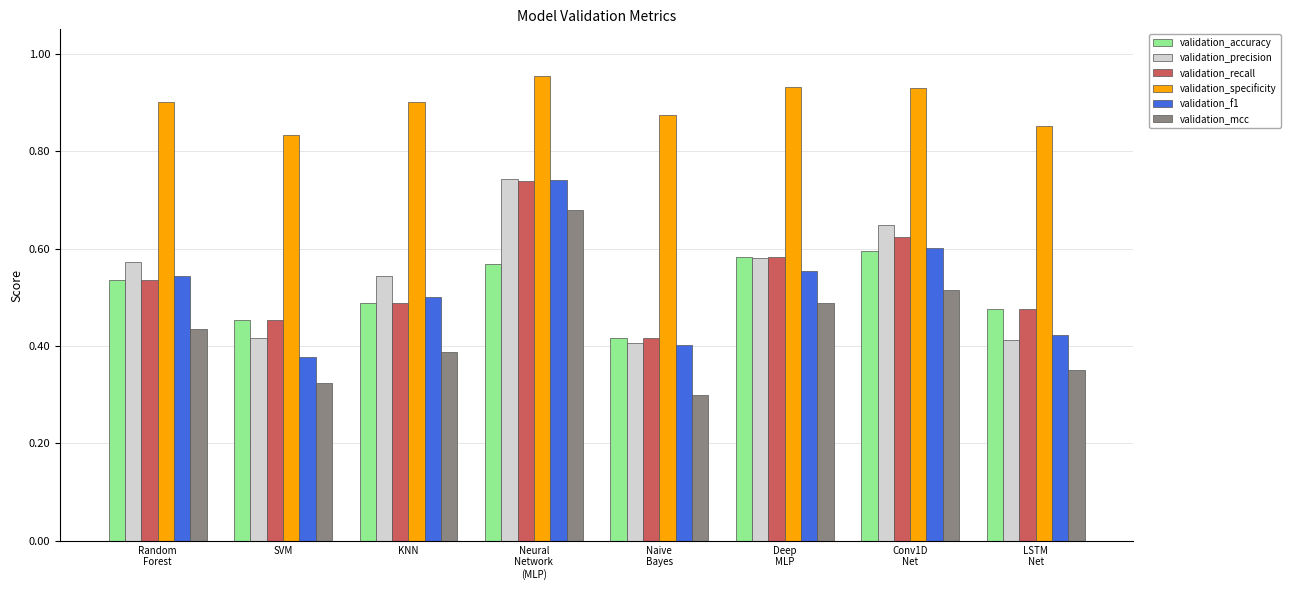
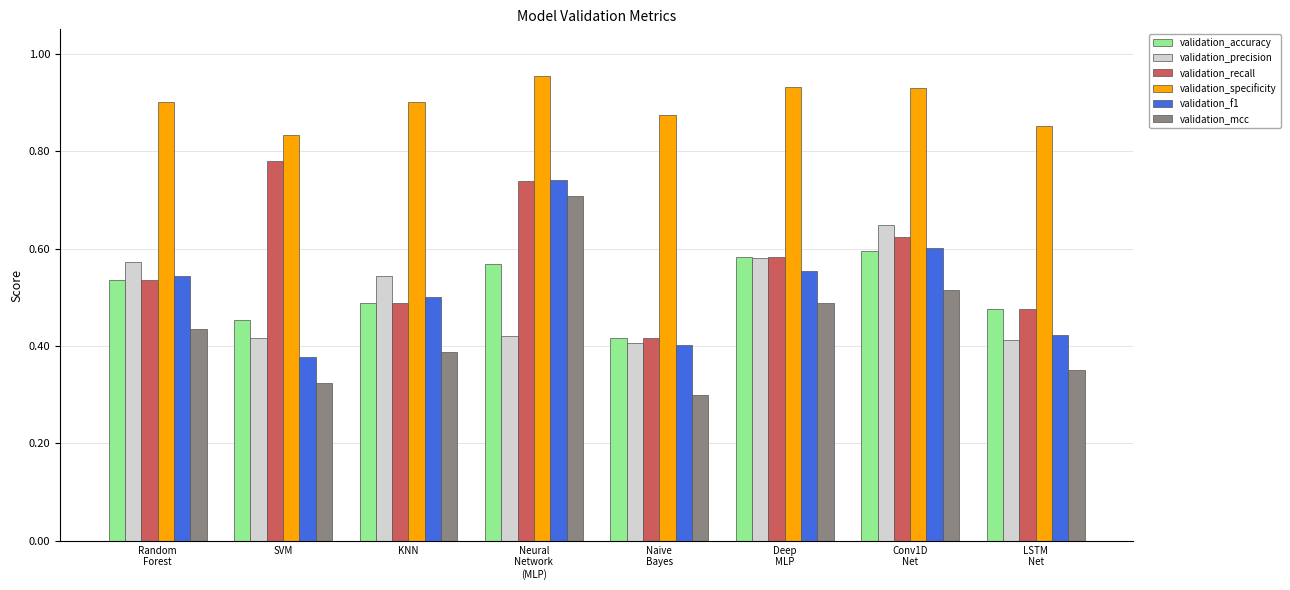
  {
    "validation_accuracy": {
      "Random Forest": 0.54,
      "SVM": 0.45,
      "KNN": 0.49,
      "Neural Network (MLP)": 0.57,
      "Naive Bayes": 0.42,
      "Deep MLP": 0.58,
      "Conv1D Net": 0.60,
      "LSTM Net": 0.48
    },
    "validation_precision": {
      "Random Forest": 0.57,
      "SVM": 0.42,
      "KNN": 0.54,
-     "Neural Network (MLP)": 0.74,
+     "Neural Network (MLP)": 0.42,
      "Naive Bayes": 0.41,
      "Deep MLP": 0.58,
      "Conv1D Net": 0.65,
      "LSTM Net": 0.41
    },
    "validation_recall": {
      "Random Forest": 0.54,
-     "SVM": 0.45,
+     "SVM": 0.78,
      "KNN": 0.49,
      "Neural Network (MLP)": 0.74,
      "Naive Bayes": 0.42,
      "Deep MLP": 0.58,
      "Conv1D Net": 0.62,
      "LSTM Net": 0.48
    },
    "validation_specificity": {
      "Random Forest": 0.90,
      "SVM": 0.83,
      "KNN": 0.90,
      "Neural Network (MLP)": 0.95,
      "Naive Bayes": 0.88,
      "Deep MLP": 0.93,
      "Conv1D Net": 0.93,
      "LSTM Net": 0.85
    },
    "validation_f1": {
      "Random Forest": 0.54,
      "SVM": 0.38,
      "KNN": 0.50,
      "Neural Network (MLP)": 0.74,
      "Naive Bayes": 0.40,
      "Deep MLP": 0.55,
      "Conv1D Net": 0.60,
      "LSTM Net": 0.42
    },
    "validation_mcc": {
      "Random Forest": 0.43,
      "SVM": 0.32,
      "KNN": 0.39,
-     "Neural Network (MLP)": 0.68,
+     "Neural Network (MLP)": 0.71,
      "Naive Bayes": 0.30,
      "Deep MLP": 0.49,
      "Conv1D Net": 0.51,
      "LSTM Net": 0.35
    }
  }
